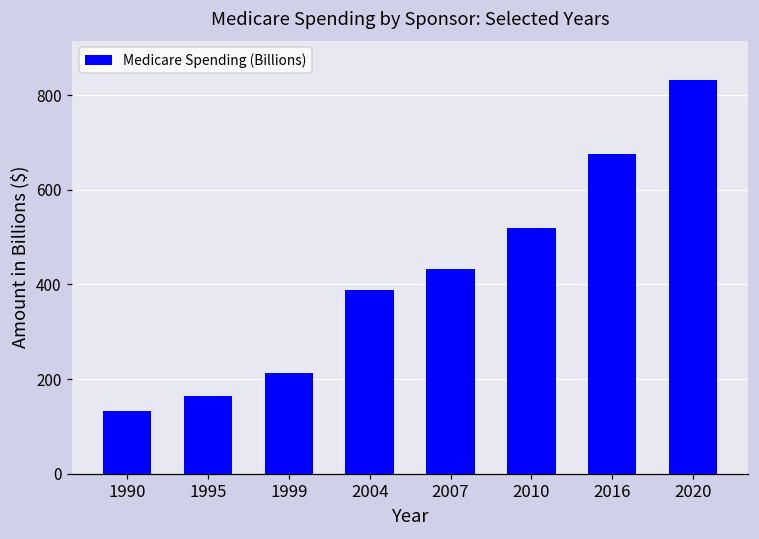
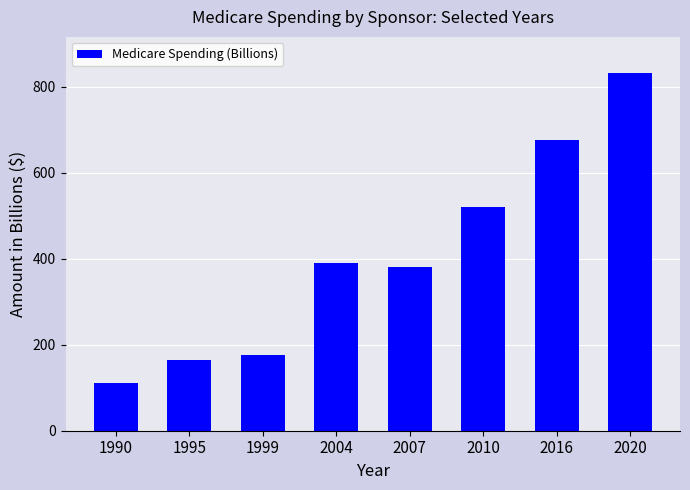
  {
-   "1990": 130,
+   "1990": 110,
    "1995": 170,
-   "1999": 210,
+   "1999": 180,
    "2004": 390,
-   "2007": 430,
+   "2007": 380,
    "2010": 520,
    "2016": 680,
    "2020": 830
  }
